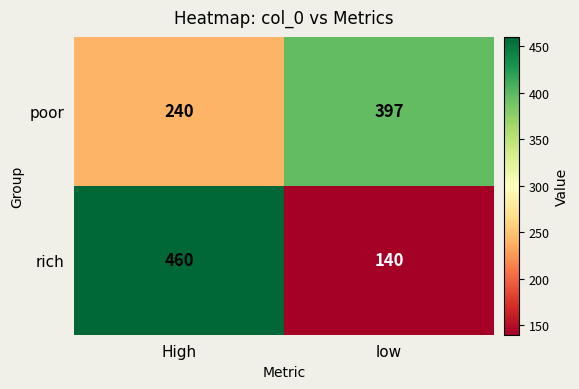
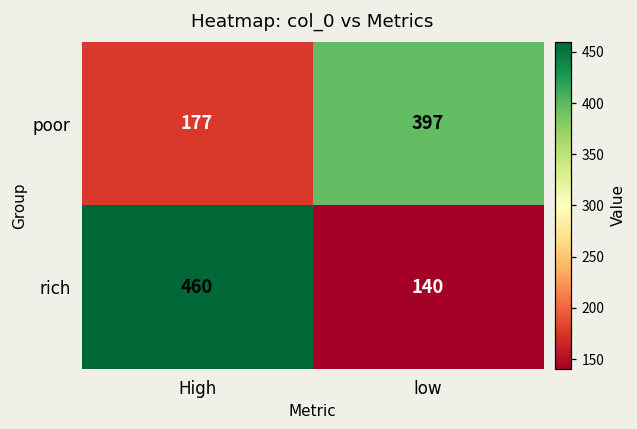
  {
    "poor": {
-     "High": 240,
+     "High": 177,
      "low": 397
    },
    "rich": {
      "High": 460,
      "low": 140
    }
  }
